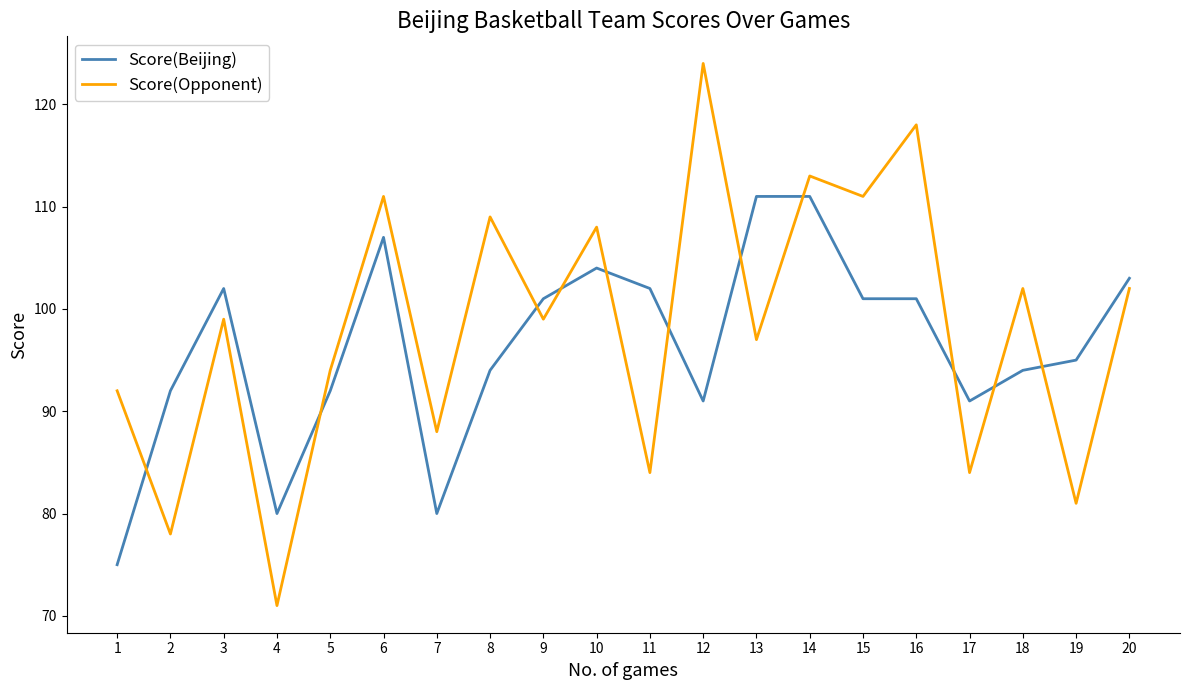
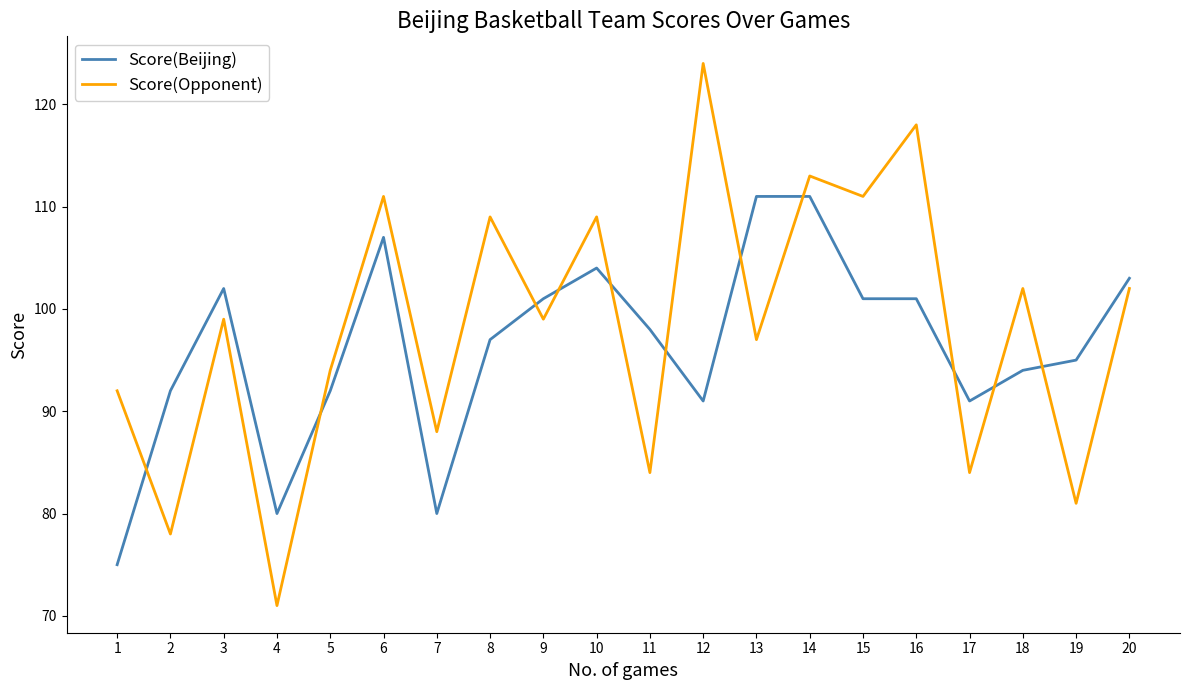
  {
    "Score(Beijing)": {
      "1": 75,
      "2": 92,
      "3": 102,
      "4": 80,
      "5": 92,
      "6": 107,
      "7": 80,
-     "8": 94,
+     "8": 97,
      "9": 101,
      "10": 104,
-     "11": 102,
+     "11": 98,
      "12": 91,
      "13": 111,
      "14": 111,
      "15": 101,
      "16": 101,
      "17": 91,
      "18": 94,
      "19": 95,
      "20": 103
    },
    "Score(Opponent)": {
      "1": 92,
      "2": 78,
      "3": 99,
      "4": 71,
      "5": 94,
      "6": 111,
      "7": 88,
      "8": 109,
      "9": 99,
-     "10": 108,
+     "10": 109,
      "11": 84,
      "12": 124,
      "13": 97,
      "14": 113,
      "15": 111,
      "16": 118,
      "17": 84,
      "18": 102,
      "19": 81,
      "20": 102
    }
  }
